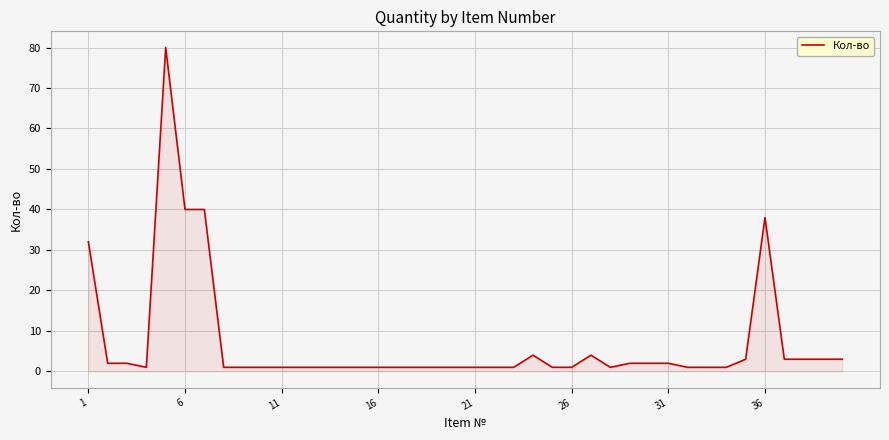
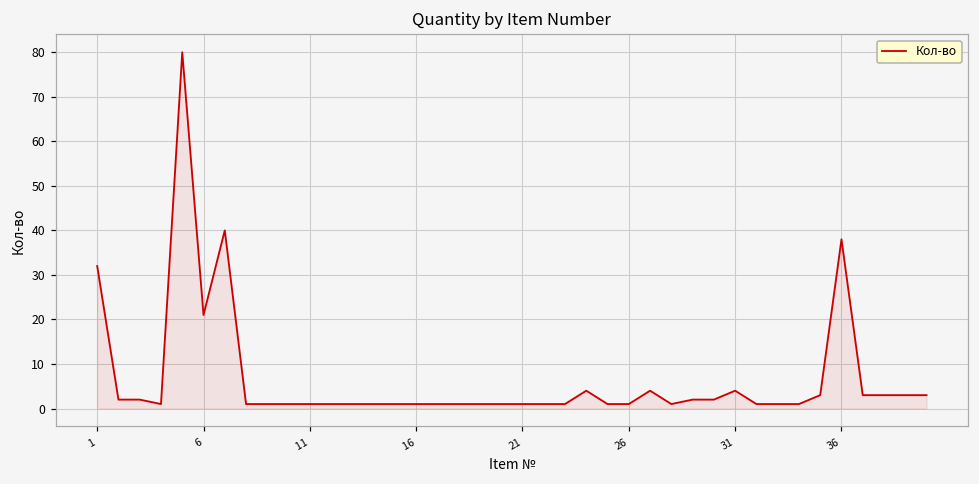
  {
    "1": 32,
-   "6": 40,
+   "6": 21,
    "11": 1,
    "16": 1,
    "21": 1,
    "26": 1,
-   "31": 2,
+   "31": 4,
    "36": 38
  }
